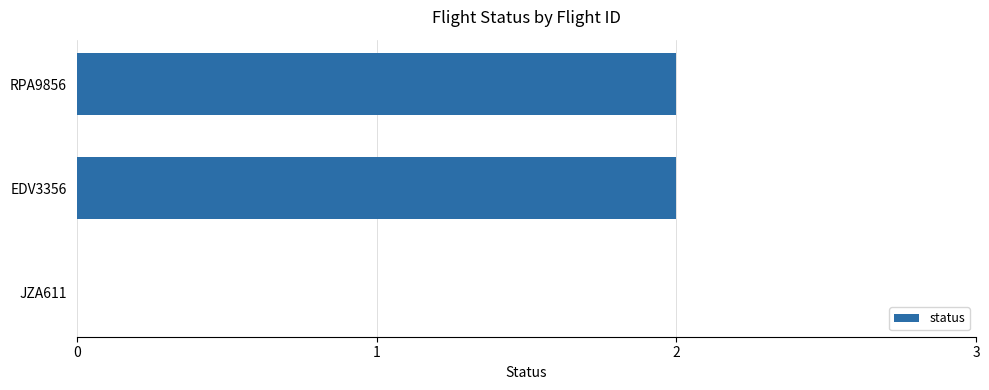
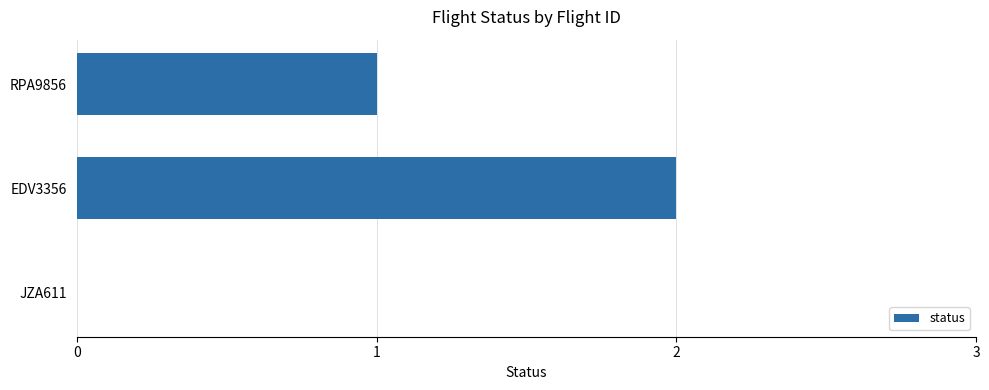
  {
-   "RPA9856": 2,
+   "RPA9856": 1,
    "EDV3356": 2,
    "JZA611": 0
  }
